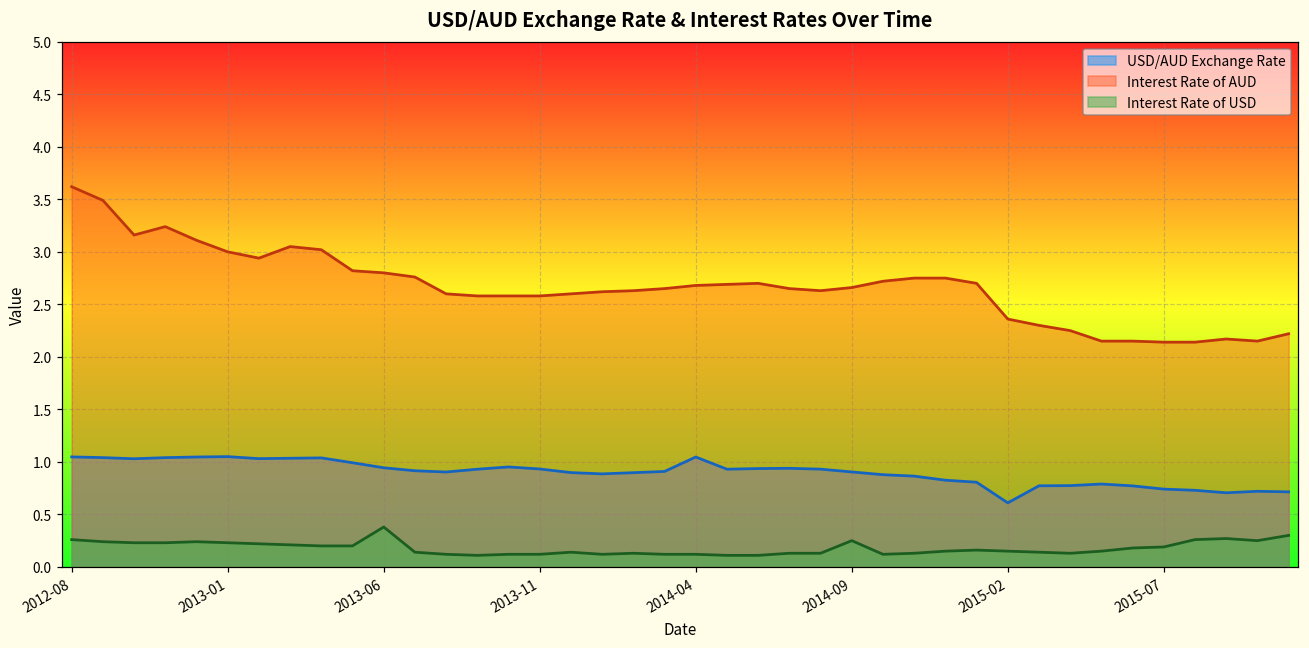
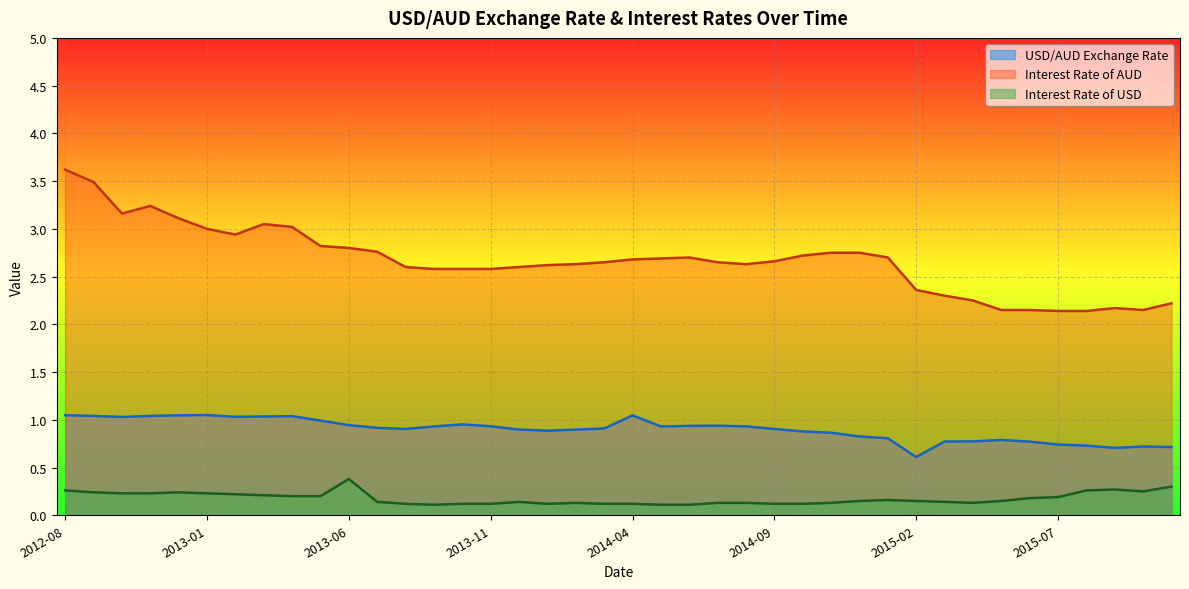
  {
    "USD/AUD Exchange Rate": {
      "2012-08": 1.0,
      "2013-01": 1.1,
      "2013-06": 0.9,
      "2013-11": 0.9,
      "2014-04": 1.0,
      "2014-09": 0.9,
      "2015-02": 0.6,
      "2015-07": 0.7
    },
    "Interest Rate of AUD": {
      "2012-08": 3.6,
      "2013-01": 3.0,
      "2013-06": 2.8,
      "2013-11": 2.6,
      "2014-04": 2.7,
      "2014-09": 2.7,
      "2015-02": 2.4,
      "2015-07": 2.1
    },
    "Interest Rate of USD": {
      "2012-08": 0.3,
      "2013-01": 0.2,
      "2013-06": 0.4,
      "2013-11": 0.1,
      "2014-04": 0.1,
-     "2014-09": 0.3,
+     "2014-09": 0.1,
      "2015-02": 0.2,
      "2015-07": 0.2
    }
  }
